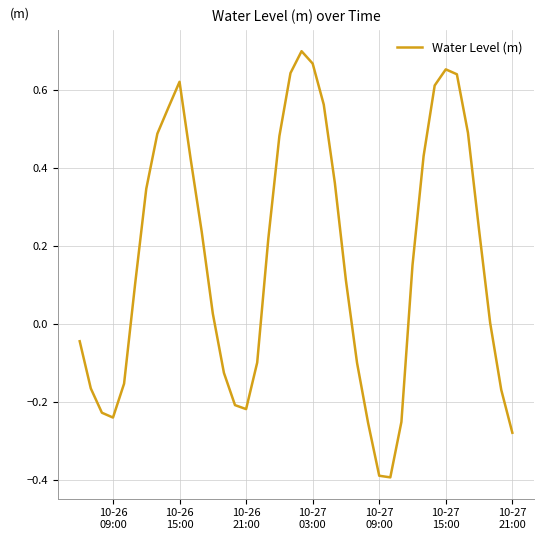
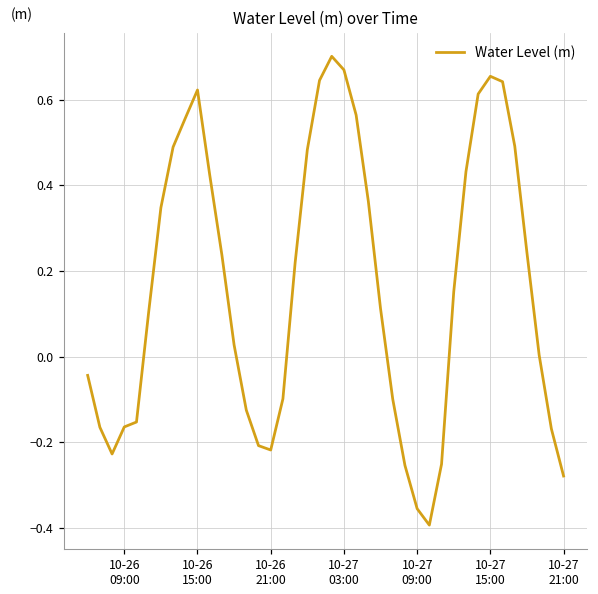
  {
-   "10-26 09:00": -0.24,
+   "10-26 09:00": -0.16,
    "10-26 15:00": 0.62,
    "10-26 21:00": -0.22,
    "10-27 03:00": 0.67,
-   "10-27 09:00": -0.39,
+   "10-27 09:00": -0.35,
    "10-27 15:00": 0.65,
    "10-27 21:00": -0.28
  }
